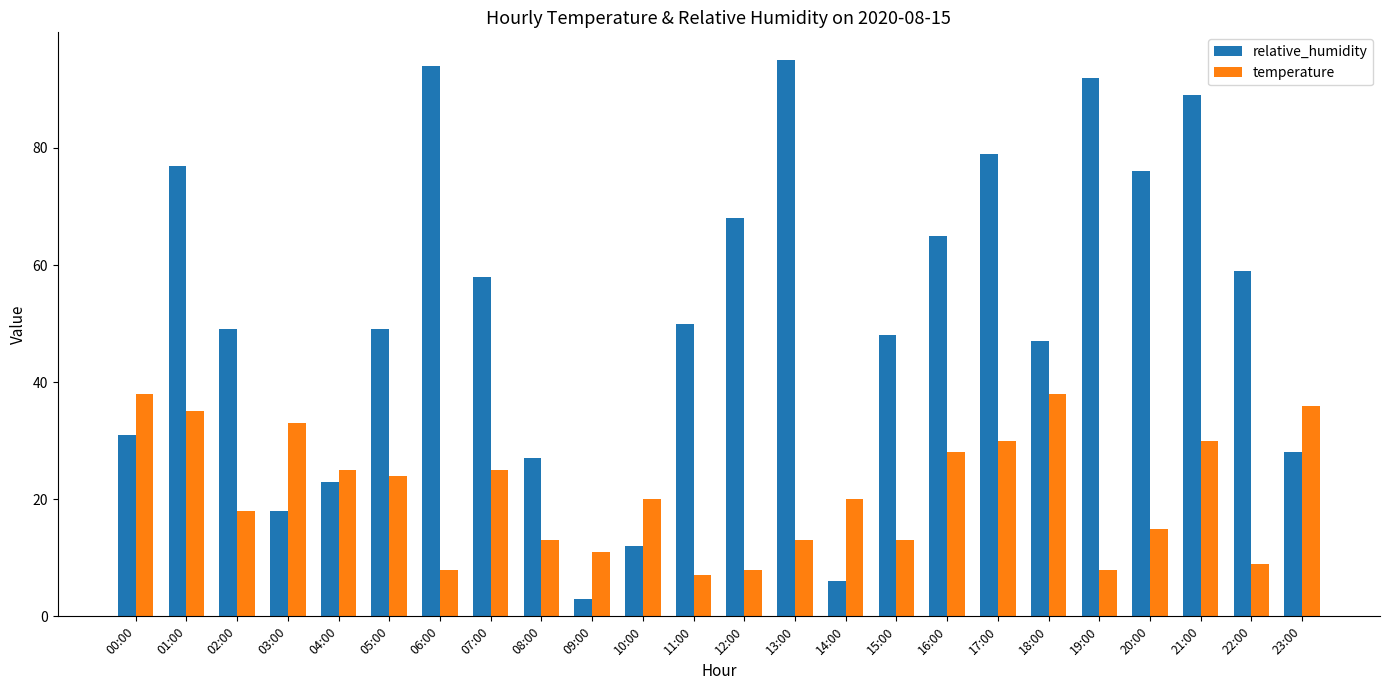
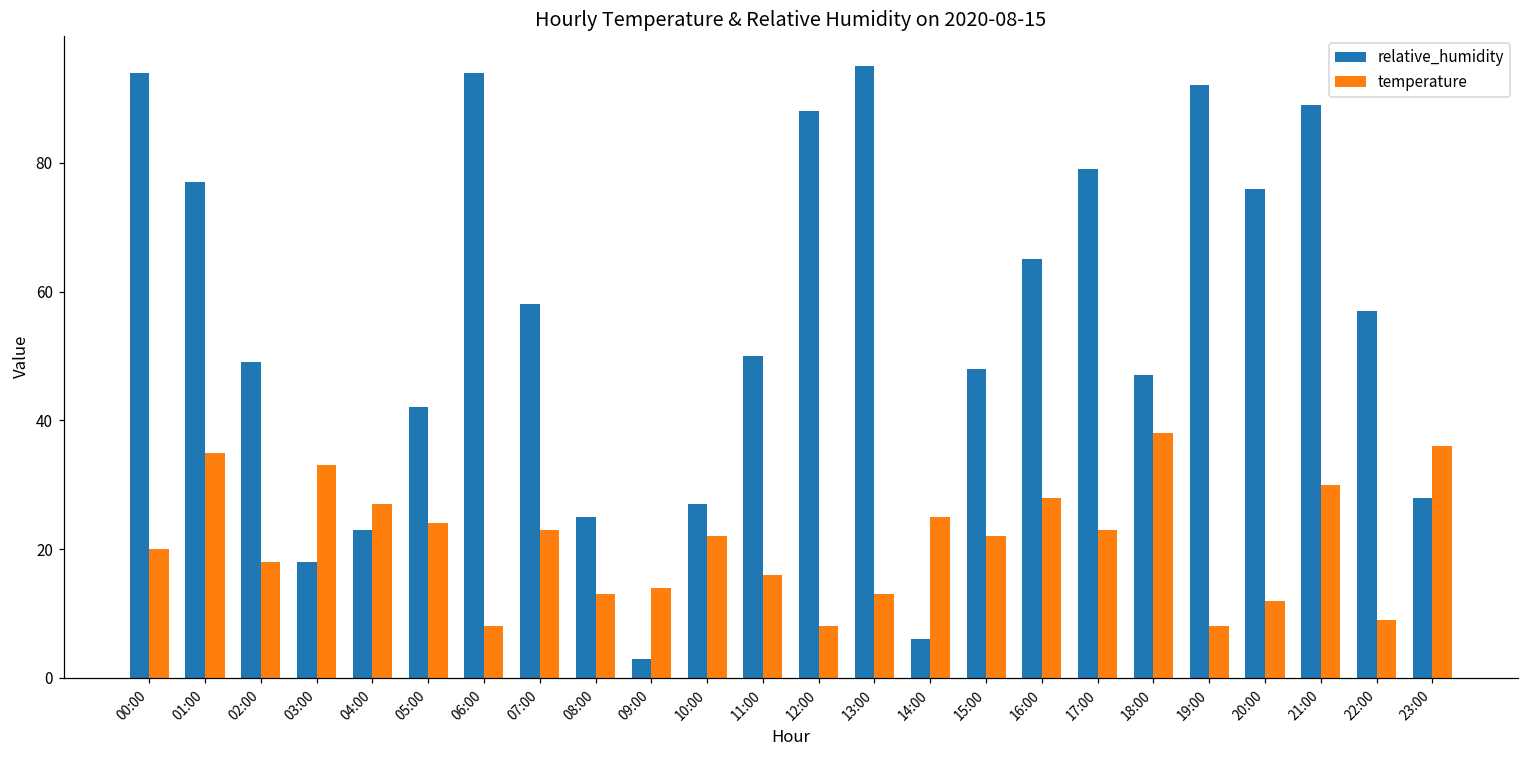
  {
    "relative_humidity": {
-     "00:00": 31,
+     "00:00": 94,
      "01:00": 77,
      "02:00": 49,
      "03:00": 18,
      "04:00": 23,
-     "05:00": 49,
+     "05:00": 42,
      "06:00": 94,
      "07:00": 58,
-     "08:00": 27,
+     "08:00": 25,
      "09:00": 3,
-     "10:00": 12,
+     "10:00": 27,
      "11:00": 50,
-     "12:00": 68,
+     "12:00": 88,
      "13:00": 95,
      "14:00": 6,
      "15:00": 48,
      "16:00": 65,
      "17:00": 79,
      "18:00": 47,
      "19:00": 92,
      "20:00": 76,
      "21:00": 89,
-     "22:00": 59,
+     "22:00": 57,
      "23:00": 28
    },
    "temperature": {
-     "00:00": 38,
+     "00:00": 20,
      "01:00": 35,
      "02:00": 18,
      "03:00": 33,
-     "04:00": 25,
+     "04:00": 27,
      "05:00": 24,
      "06:00": 8,
-     "07:00": 25,
+     "07:00": 23,
      "08:00": 13,
-     "09:00": 11,
-     "10:00": 20,
-     "11:00": 7,
+     "09:00": 14,
+     "10:00": 22,
+     "11:00": 16,
      "12:00": 8,
      "13:00": 13,
-     "14:00": 20,
-     "15:00": 13,
+     "14:00": 25,
+     "15:00": 22,
      "16:00": 28,
-     "17:00": 30,
+     "17:00": 23,
      "18:00": 38,
      "19:00": 8,
-     "20:00": 15,
+     "20:00": 12,
      "21:00": 30,
      "22:00": 9,
      "23:00": 36
    }
  }
